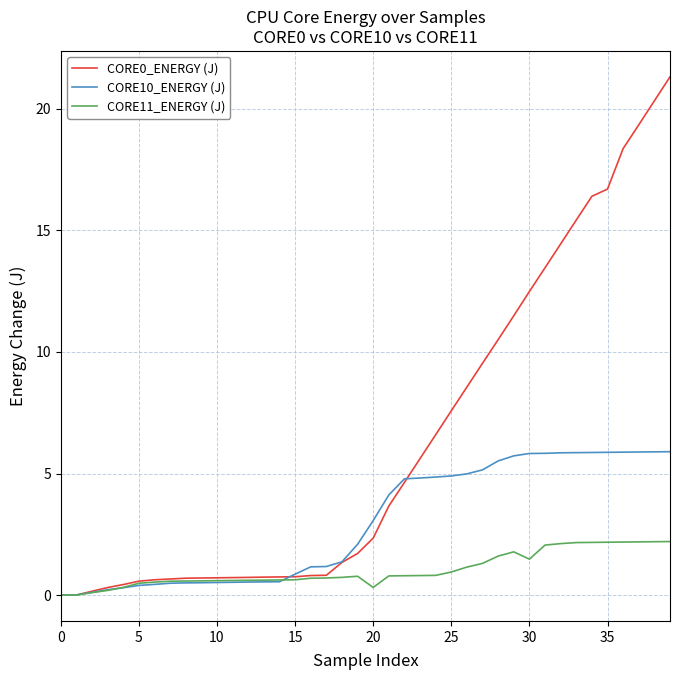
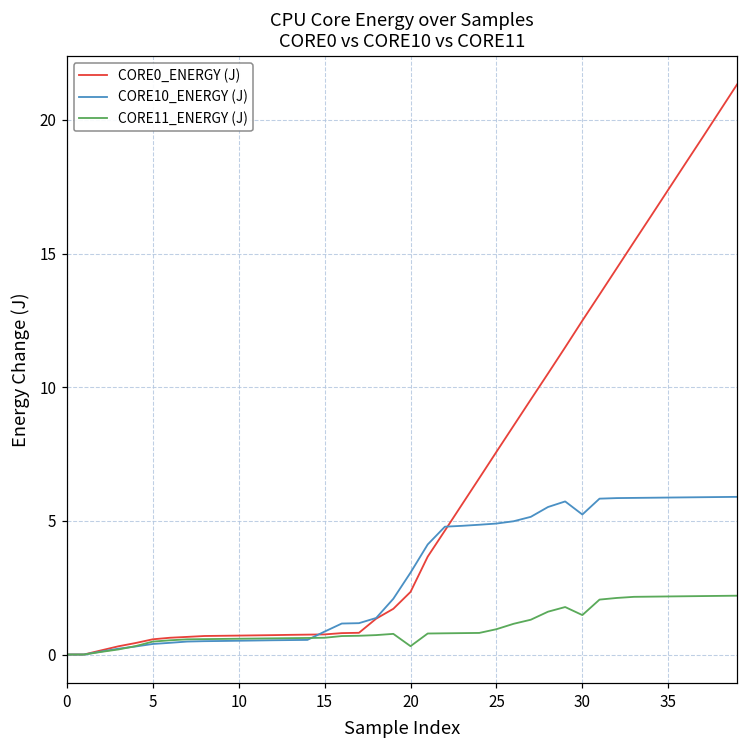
  {
    "CORE0_ENERGY (J)": {
      "10": 0.7,
      "20": 2.3,
      "25": 7.6,
      "30": 12.5,
-     "35": 16.7
+     "35": 17.4
    },
    "CORE10_ENERGY (J)": {
      "20": 3.1,
      "25": 4.9,
-     "30": 5.8,
+     "30": 5.2,
      "35": 5.9
    },
    "CORE11_ENERGY (J)": {
      "15": 0.6,
      "20": 0.3,
      "25": 0.9,
      "30": 1.5,
      "35": 2.2
    }
  }
